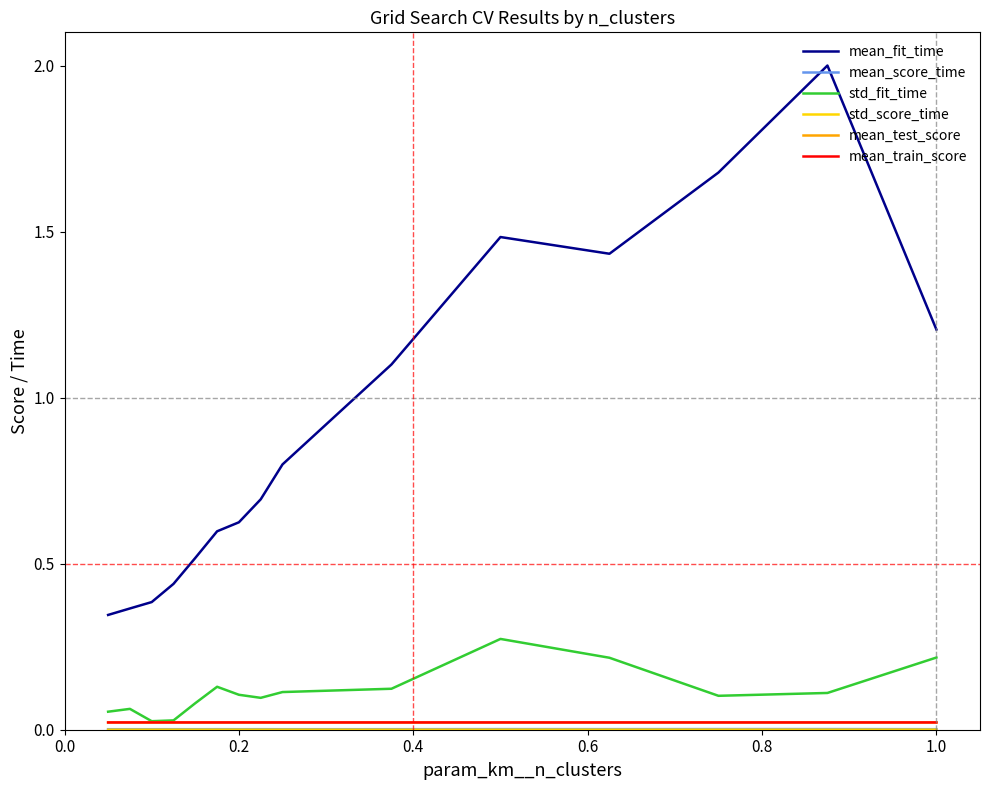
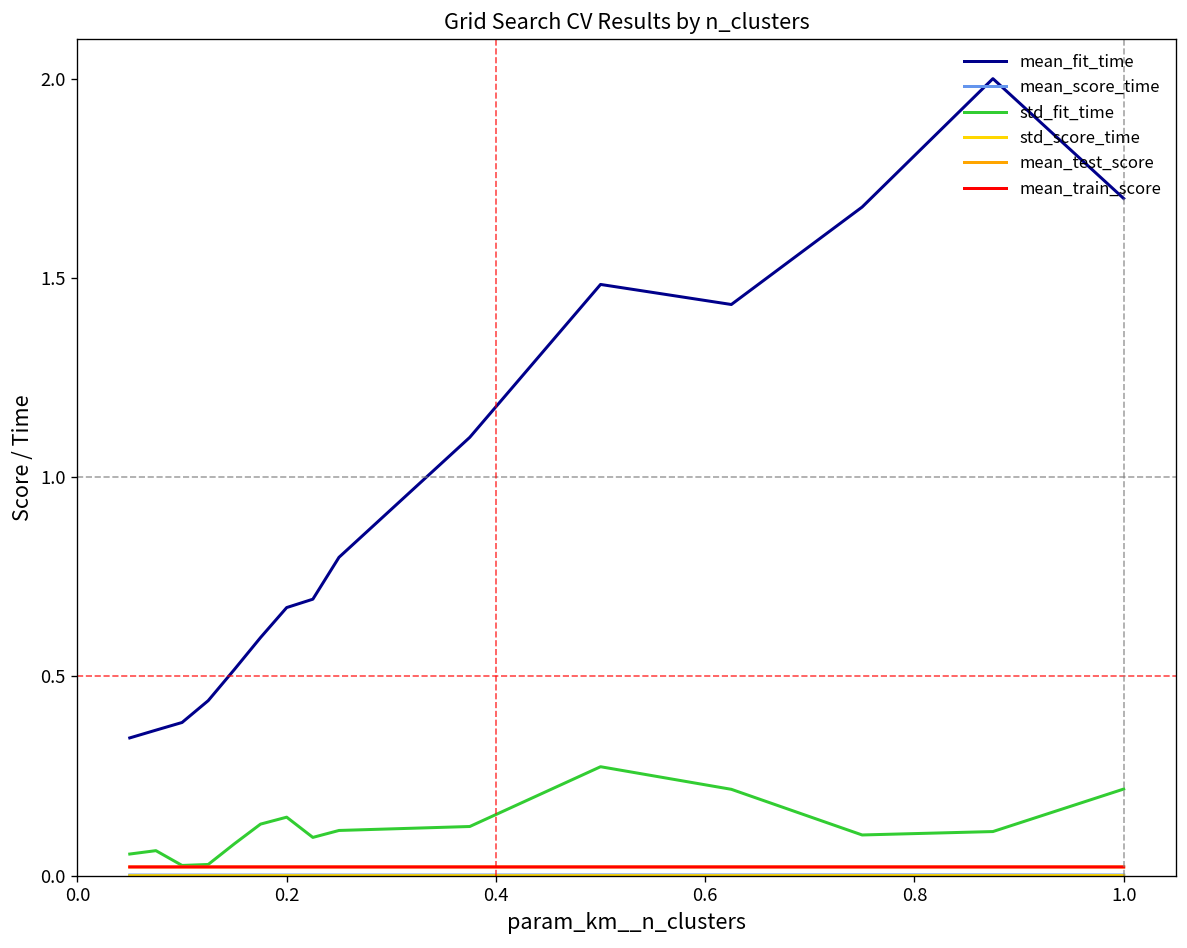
  {
    "mean_fit_time": {
-     "0.2": 0.62,
-     "1.0": 1.20
+     "0.2": 0.67,
+     "1.0": 1.70
    },
    "std_fit_time": {
-     "0.2": 0.11,
+     "0.2": 0.15,
      "1.0": 0.22
    },
    "mean_train_score": {
      "0.2": 0.02,
      "1.0": 0.02
    }
  }
